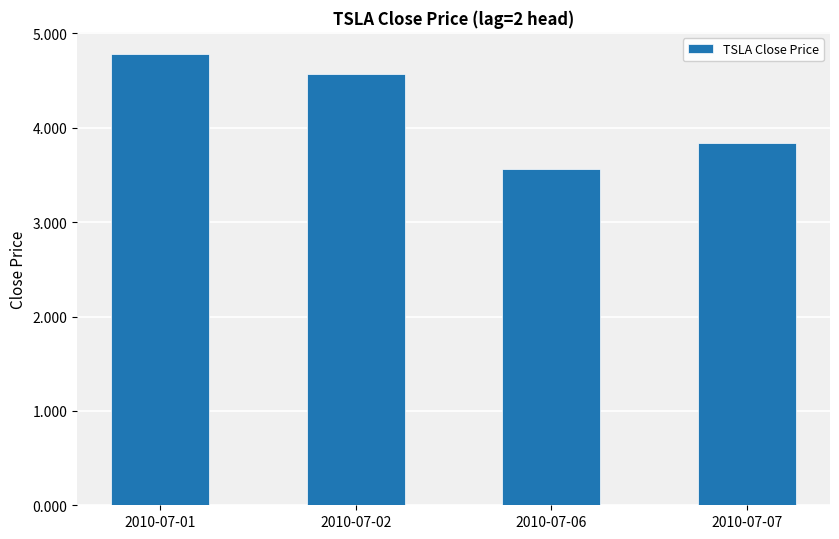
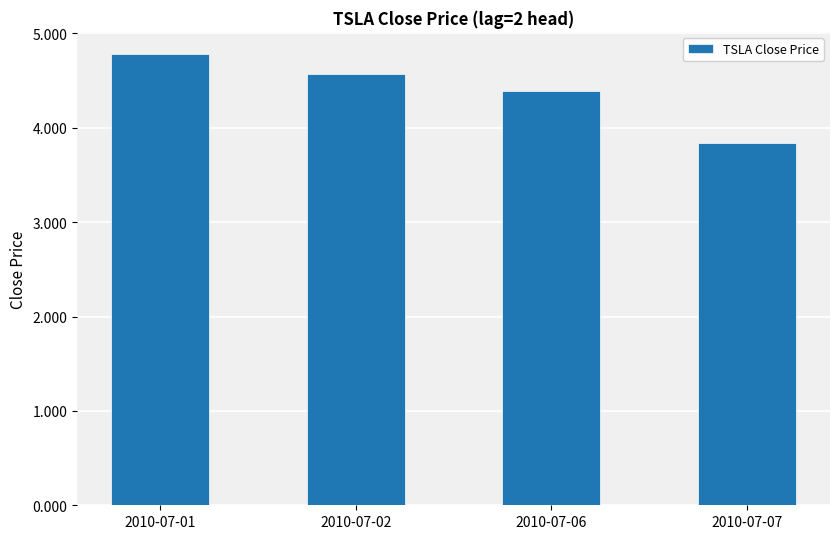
  {
    "2010-07-01": 4.8,
    "2010-07-02": 4.6,
-   "2010-07-06": 3.6,
+   "2010-07-06": 4.4,
    "2010-07-07": 3.8
  }
